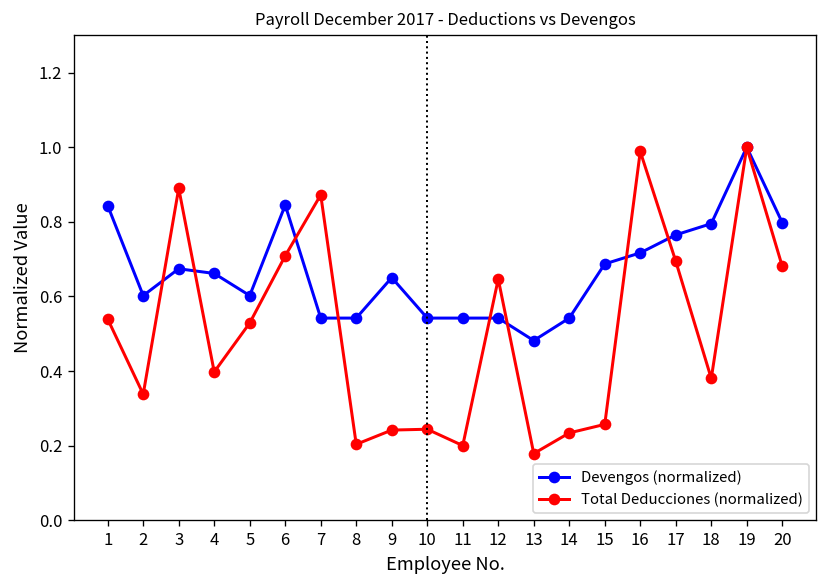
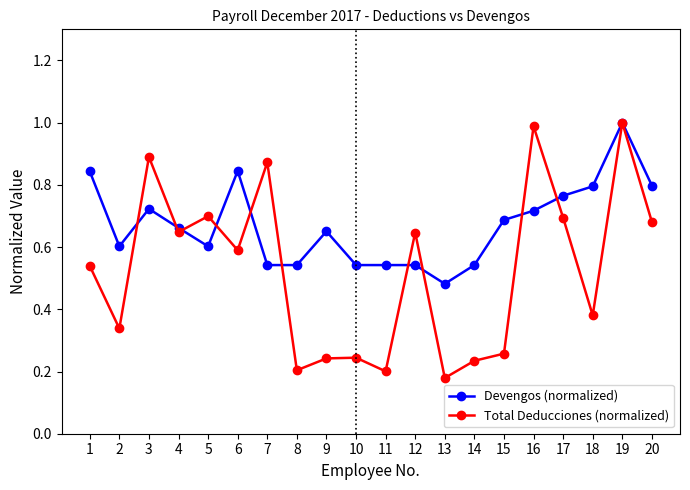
  {
    "Devengos (normalized)": {
      "1": 0.84,
      "2": 0.60,
-     "3": 0.67,
+     "3": 0.72,
      "4": 0.66,
      "5": 0.60,
      "6": 0.84,
      "7": 0.54,
      "8": 0.54,
      "9": 0.65,
      "10": 0.54,
      "11": 0.54,
      "12": 0.54,
      "13": 0.48,
      "14": 0.54,
      "15": 0.69,
      "16": 0.72,
      "17": 0.77,
      "18": 0.80,
      "20": 0.80
    },
    "Total Deducciones (normalized)": {
      "1": 0.54,
      "2": 0.34,
      "3": 0.89,
-     "4": 0.40,
-     "5": 0.53,
-     "6": 0.71,
+     "4": 0.65,
+     "5": 0.70,
+     "6": 0.59,
      "7": 0.87,
      "8": 0.20,
      "9": 0.24,
      "10": 0.24,
      "11": 0.20,
      "12": 0.65,
      "13": 0.18,
      "14": 0.23,
      "15": 0.26,
      "16": 0.99,
      "17": 0.69,
      "18": 0.38,
      "20": 0.68
    }
  }
